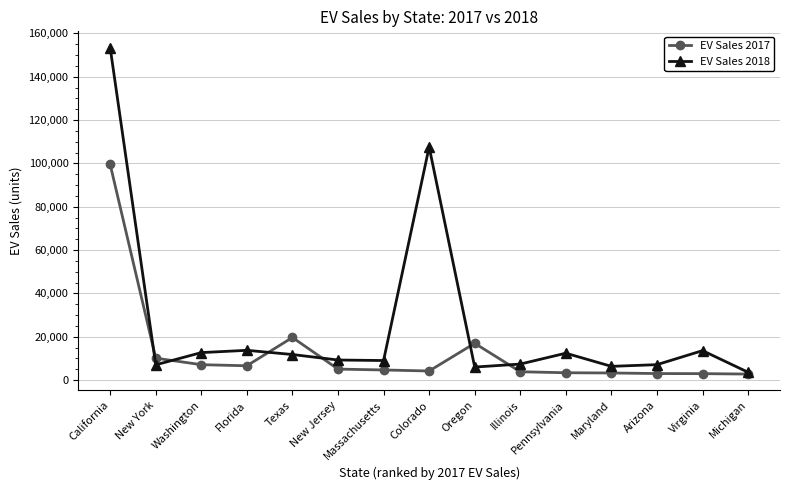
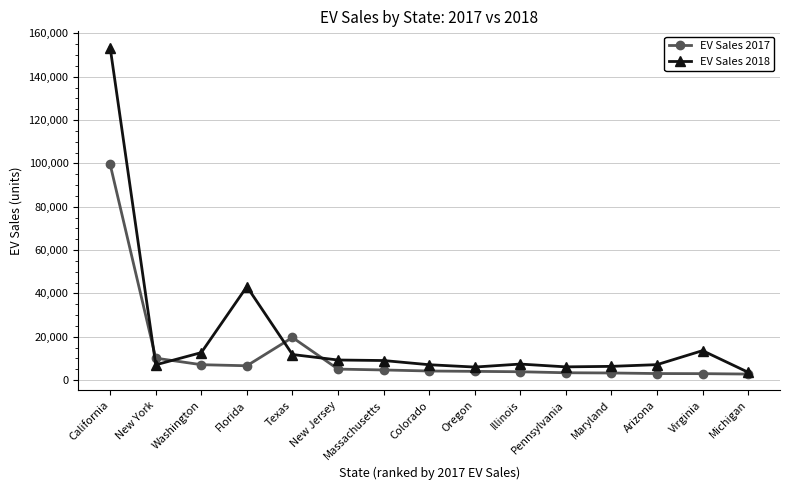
  {
    "EV Sales 2017": {
      "California": "100,000",
      "New York": "10,000",
      "Washington": "7,000",
      "Florida": "7,000",
      "Texas": "20,000",
      "New Jersey": "5,000",
      "Massachusetts": "5,000",
      "Colorado": "4,000",
-     "Oregon": "17,000",
+     "Oregon": "4,000",
      "Illinois": "4,000",
      "Pennsylvania": "3,000",
      "Maryland": "3,000",
      "Arizona": "3,000",
      "Virginia": "3,000"
    },
    "EV Sales 2018": {
      "California": "153,000",
      "New York": "7,000",
      "Washington": "13,000",
-     "Florida": "14,000",
+     "Florida": "43,000",
      "Texas": "12,000",
      "New Jersey": "9,000",
      "Massachusetts": "9,000",
-     "Colorado": "108,000",
+     "Colorado": "7,000",
      "Oregon": "6,000",
      "Illinois": "7,000",
-     "Pennsylvania": "12,000",
+     "Pennsylvania": "6,000",
      "Maryland": "6,000",
      "Arizona": "7,000",
      "Virginia": "14,000"
    }
  }
